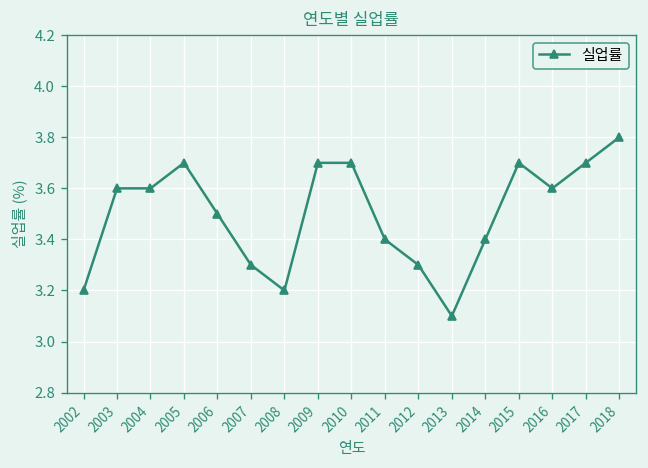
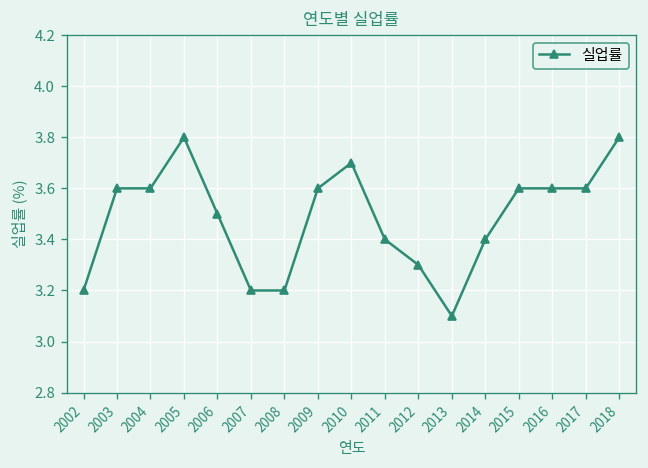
  {
    "2002": 3.2,
    "2003": 3.6,
    "2004": 3.6,
-   "2005": 3.7,
+   "2005": 3.8,
    "2006": 3.5,
-   "2007": 3.3,
+   "2007": 3.2,
    "2008": 3.2,
-   "2009": 3.7,
+   "2009": 3.6,
    "2010": 3.7,
    "2011": 3.4,
    "2012": 3.3,
    "2013": 3.1,
    "2014": 3.4,
-   "2015": 3.7,
+   "2015": 3.6,
    "2016": 3.6,
-   "2017": 3.7,
+   "2017": 3.6,
    "2018": 3.8
  }
